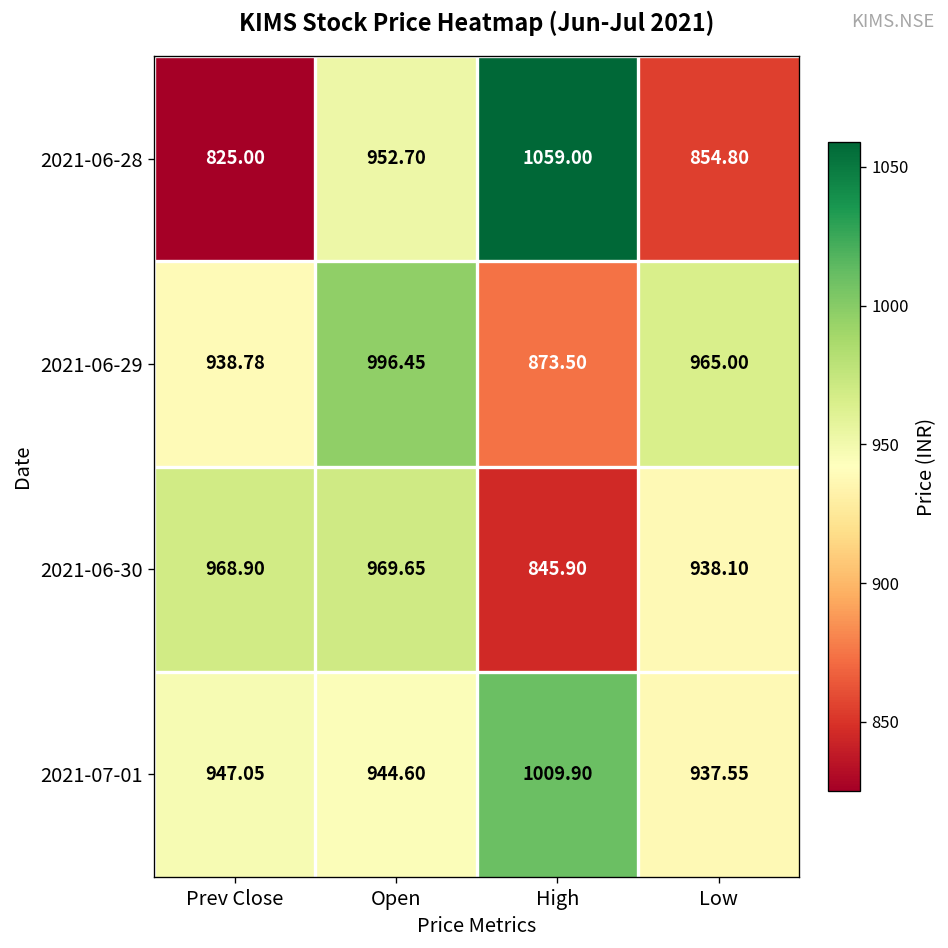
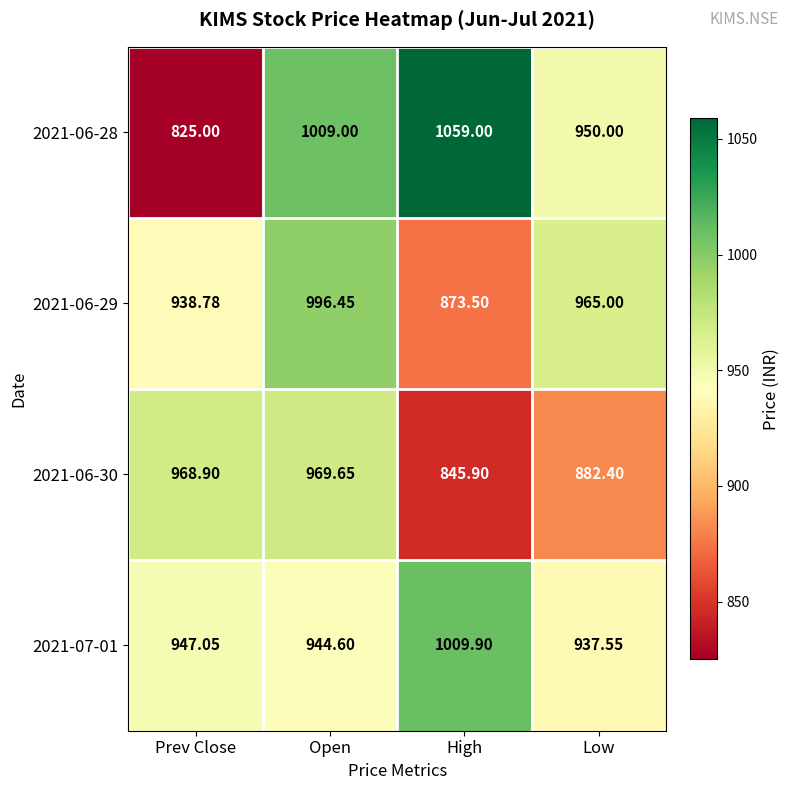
  {
    "2021-06-28": {
      "Prev Close": 825.00,
-     "Open": 952.70,
+     "Open": 1009.00,
      "High": 1059.00,
-     "Low": 854.80
+     "Low": 950.00
    },
    "2021-06-29": {
      "Prev Close": 938.78,
      "Open": 996.45,
      "High": 873.50,
      "Low": 965.00
    },
    "2021-06-30": {
      "Prev Close": 968.90,
      "Open": 969.65,
      "High": 845.90,
-     "Low": 938.10
+     "Low": 882.40
    },
    "2021-07-01": {
      "Prev Close": 947.05,
      "Open": 944.60,
      "High": 1009.90,
      "Low": 937.55
    }
  }
